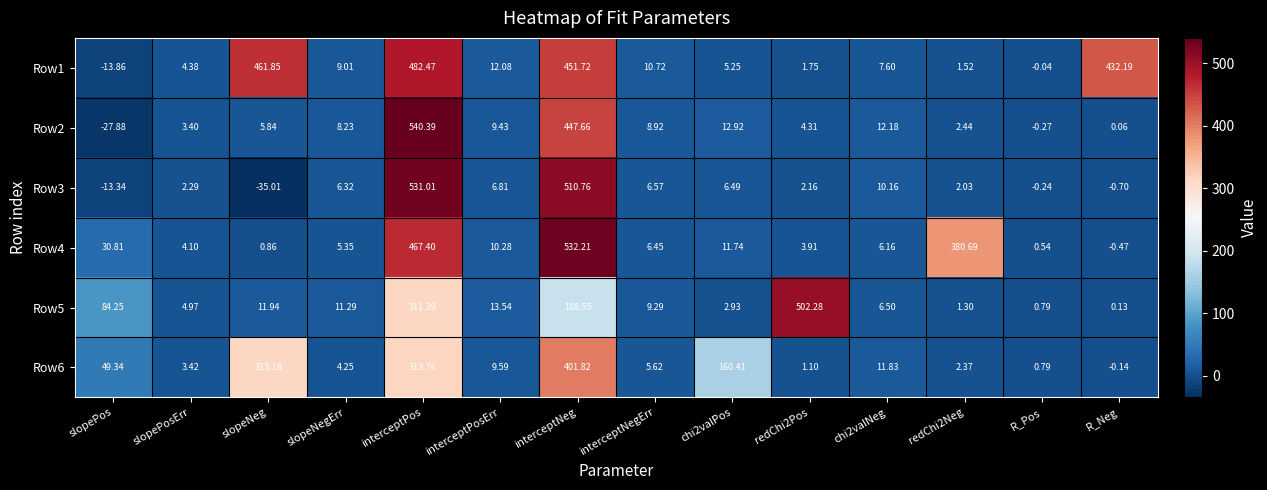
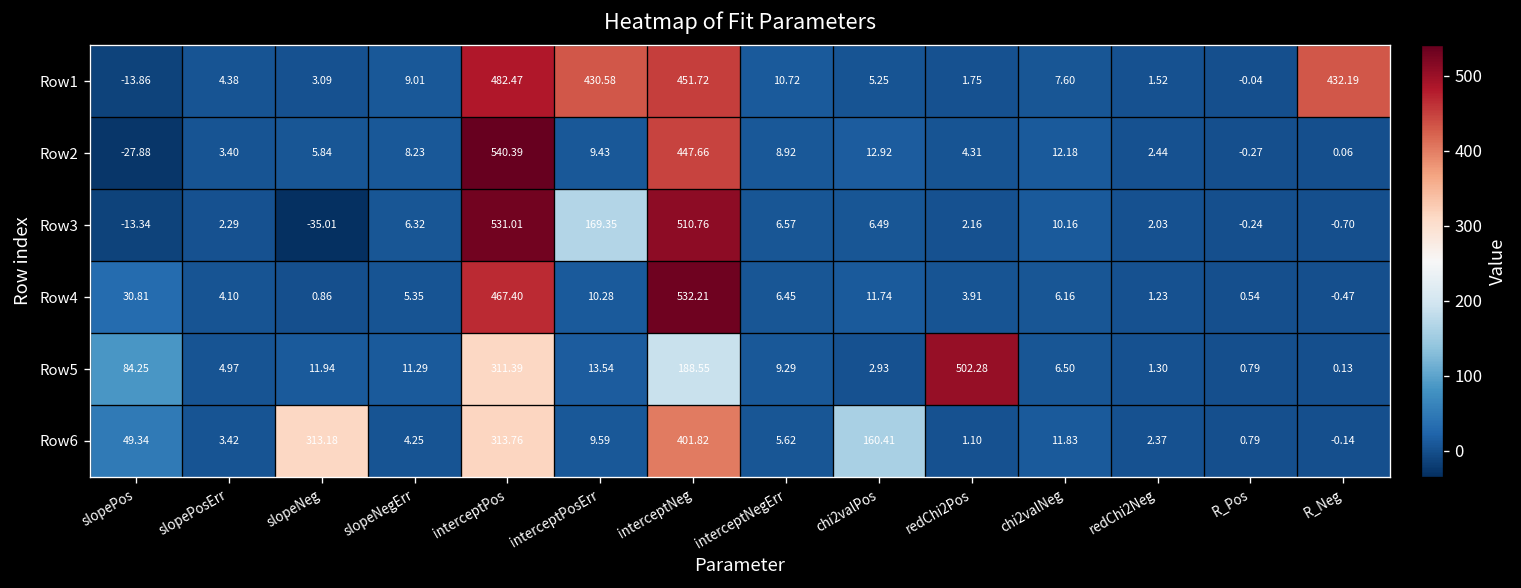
  {
    "Row1": {
      "slopePos": -13.86,
      "slopePosErr": 4.38,
-     "slopeNeg": 461.85,
+     "slopeNeg": 3.09,
      "slopeNegErr": 9.01,
      "interceptPos": 482.47,
-     "interceptPosErr": 12.08,
+     "interceptPosErr": 430.58,
      "interceptNeg": 451.72,
      "interceptNegErr": 10.72,
      "chi2valPos": 5.25,
      "redChi2Pos": 1.75,
      "chi2valNeg": 7.60,
      "redChi2Neg": 1.52,
      "R_Pos": -0.04,
      "R_Neg": 432.19
    },
    "Row2": {
      "slopePos": -27.88,
      "slopePosErr": 3.40,
      "slopeNeg": 5.84,
      "slopeNegErr": 8.23,
      "interceptPos": 540.39,
      "interceptPosErr": 9.43,
      "interceptNeg": 447.66,
      "interceptNegErr": 8.92,
      "chi2valPos": 12.92,
      "redChi2Pos": 4.31,
      "chi2valNeg": 12.18,
      "redChi2Neg": 2.44,
      "R_Pos": -0.27,
      "R_Neg": 0.06
    },
    "Row3": {
      "slopePos": -13.34,
      "slopePosErr": 2.29,
      "slopeNeg": -35.01,
      "slopeNegErr": 6.32,
      "interceptPos": 531.01,
-     "interceptPosErr": 6.81,
+     "interceptPosErr": 169.35,
      "interceptNeg": 510.76,
      "interceptNegErr": 6.57,
      "chi2valPos": 6.49,
      "redChi2Pos": 2.16,
      "chi2valNeg": 10.16,
      "redChi2Neg": 2.03,
      "R_Pos": -0.24,
      "R_Neg": -0.70
    },
    "Row4": {
      "slopePos": 30.81,
      "slopePosErr": 4.10,
      "slopeNeg": 0.86,
      "slopeNegErr": 5.35,
      "interceptPos": 467.40,
      "interceptPosErr": 10.28,
      "interceptNeg": 532.21,
      "interceptNegErr": 6.45,
      "chi2valPos": 11.74,
      "redChi2Pos": 3.91,
      "chi2valNeg": 6.16,
-     "redChi2Neg": 380.69,
+     "redChi2Neg": 1.23,
      "R_Pos": 0.54,
      "R_Neg": -0.47
    },
    "Row5": {
      "slopePos": 84.25,
      "slopePosErr": 4.97,
      "slopeNeg": 11.94,
      "slopeNegErr": 11.29,
      "interceptPos": 311.39,
      "interceptPosErr": 13.54,
      "interceptNeg": 188.55,
      "interceptNegErr": 9.29,
      "chi2valPos": 2.93,
      "redChi2Pos": 502.28,
      "chi2valNeg": 6.50,
      "redChi2Neg": 1.30,
      "R_Pos": 0.79,
      "R_Neg": 0.13
    },
    "Row6": {
      "slopePos": 49.34,
      "slopePosErr": 3.42,
      "slopeNeg": 313.18,
      "slopeNegErr": 4.25,
      "interceptPos": 313.76,
      "interceptPosErr": 9.59,
      "interceptNeg": 401.82,
      "interceptNegErr": 5.62,
      "chi2valPos": 160.41,
      "redChi2Pos": 1.10,
      "chi2valNeg": 11.83,
      "redChi2Neg": 2.37,
      "R_Pos": 0.79,
      "R_Neg": -0.14
    }
  }
